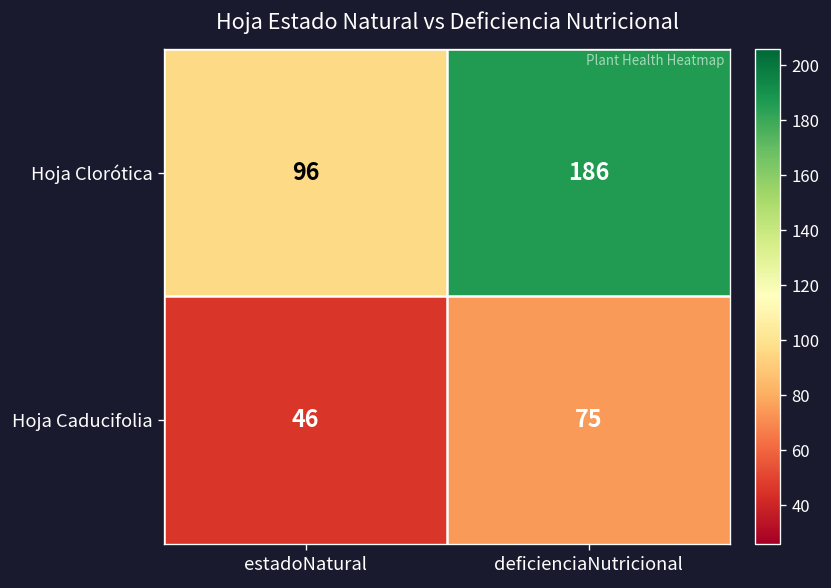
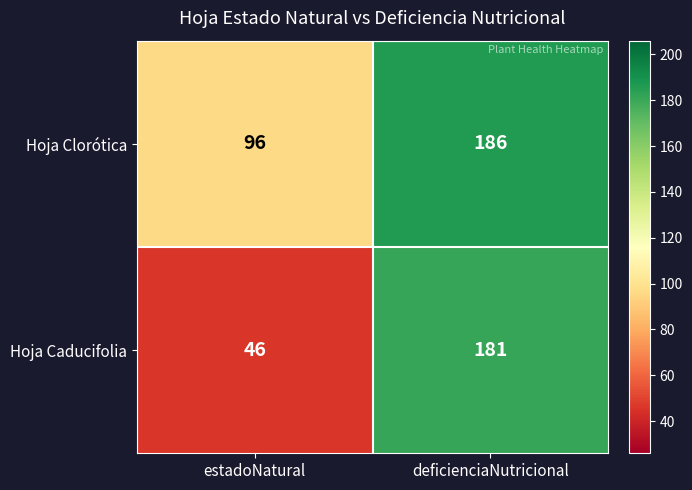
  {
    "Hoja Clorótica": {
      "estadoNatural": 96
    },
    "Hoja Caducifolia": {
      "estadoNatural": 46,
-     "deficienciaNutricional": 75
+     "deficienciaNutricional": 181
    }
  }
